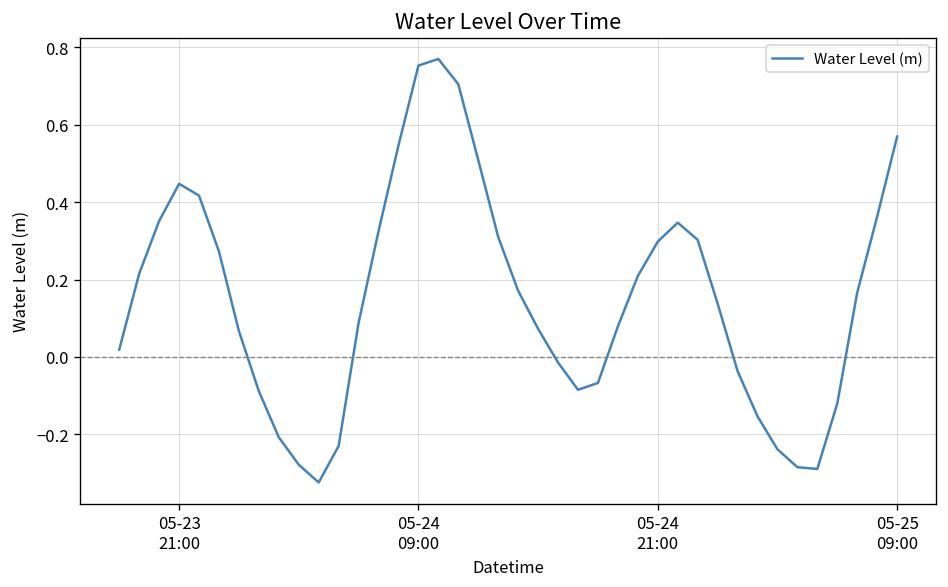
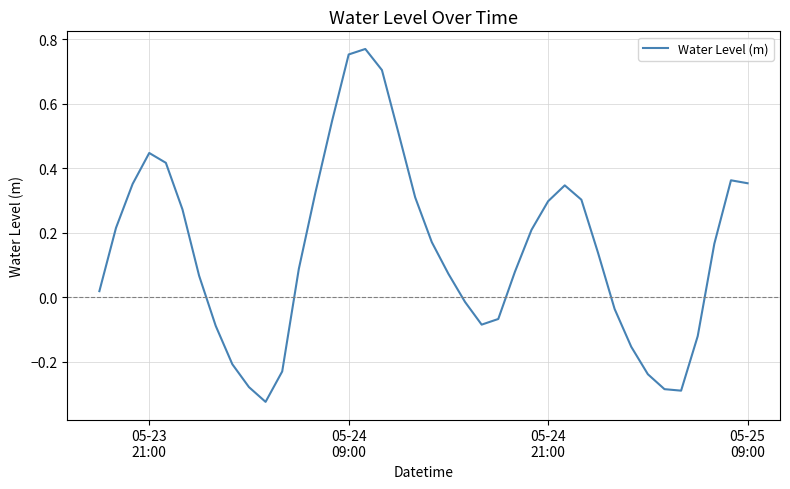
  {
    "05-23 21:00": 0.45,
    "05-24 09:00": 0.75,
    "05-24 21:00": 0.30,
-   "05-25 09:00": 0.57
+   "05-25 09:00": 0.35
  }
